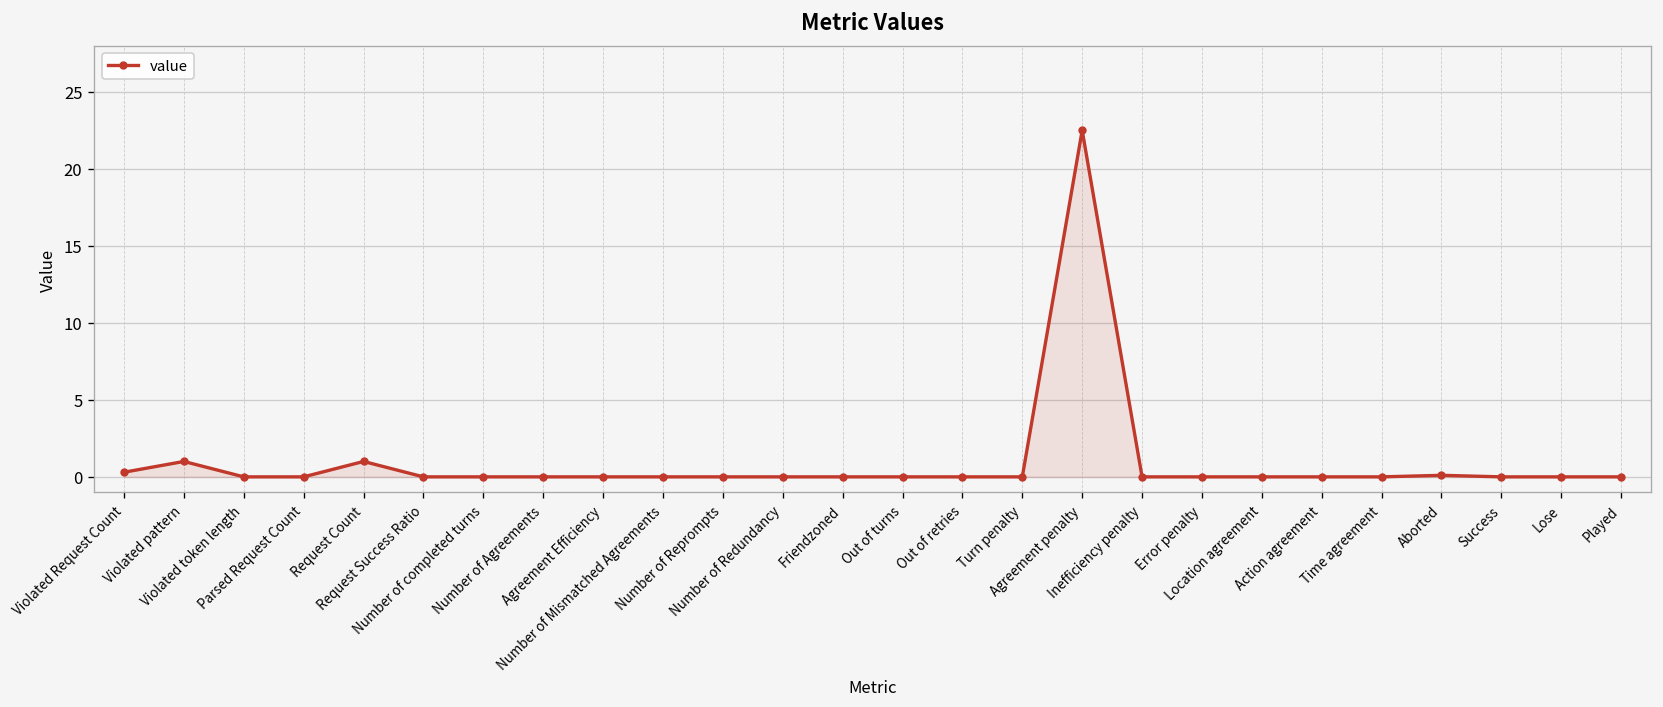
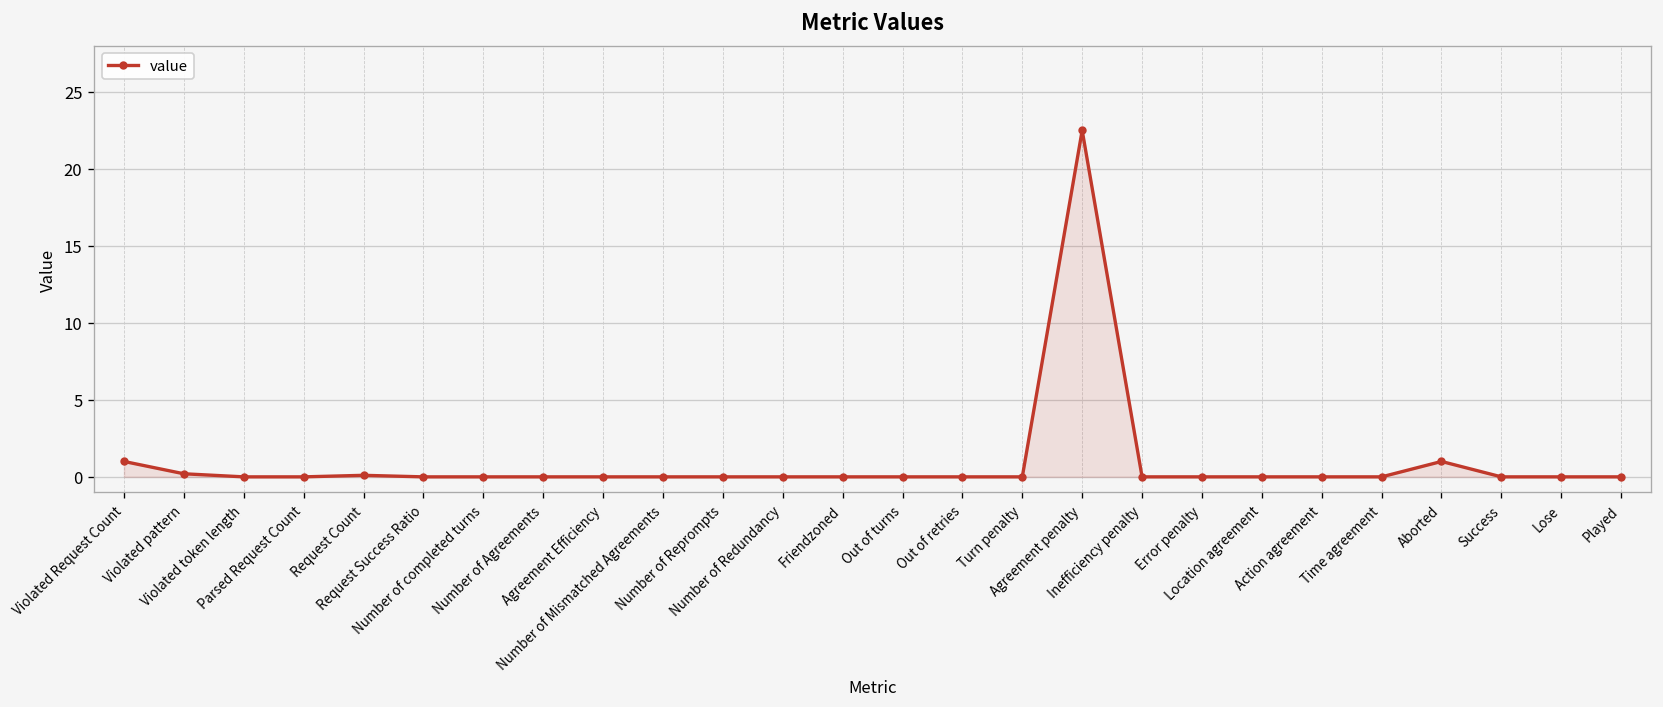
  {
-   "Violated Request Count": 0.3,
-   "Violated pattern": 1.0,
+   "Violated Request Count": 1.0,
+   "Violated pattern": 0.2,
    "Violated token length": 0.0,
    "Parsed Request Count": 0.0,
-   "Request Count": 1.0,
+   "Request Count": 0.1,
    "Request Success Ratio": 0.0,
    "Number of completed turns": 0.0,
    "Number of Agreements": 0.0,
    "Agreement Efficiency": 0.0,
    "Number of Mismatched Agreements": 0.0,
    "Number of Reprompts": 0.0,
    "Number of Redundancy": 0.0,
    "Friendzoned": 0.0,
    "Out of turns": 0.0,
    "Out of retries": 0.0,
    "Turn penalty": 0.0,
    "Agreement penalty": 22.5,
    "Inefficiency penalty": 0.0,
    "Error penalty": 0.0,
    "Location agreement": 0.0,
    "Action agreement": 0.0,
    "Time agreement": 0.0,
-   "Aborted": 0.1,
+   "Aborted": 1.0,
    "Success": 0.0,
    "Lose": 0.0,
    "Played": 0.0
  }
